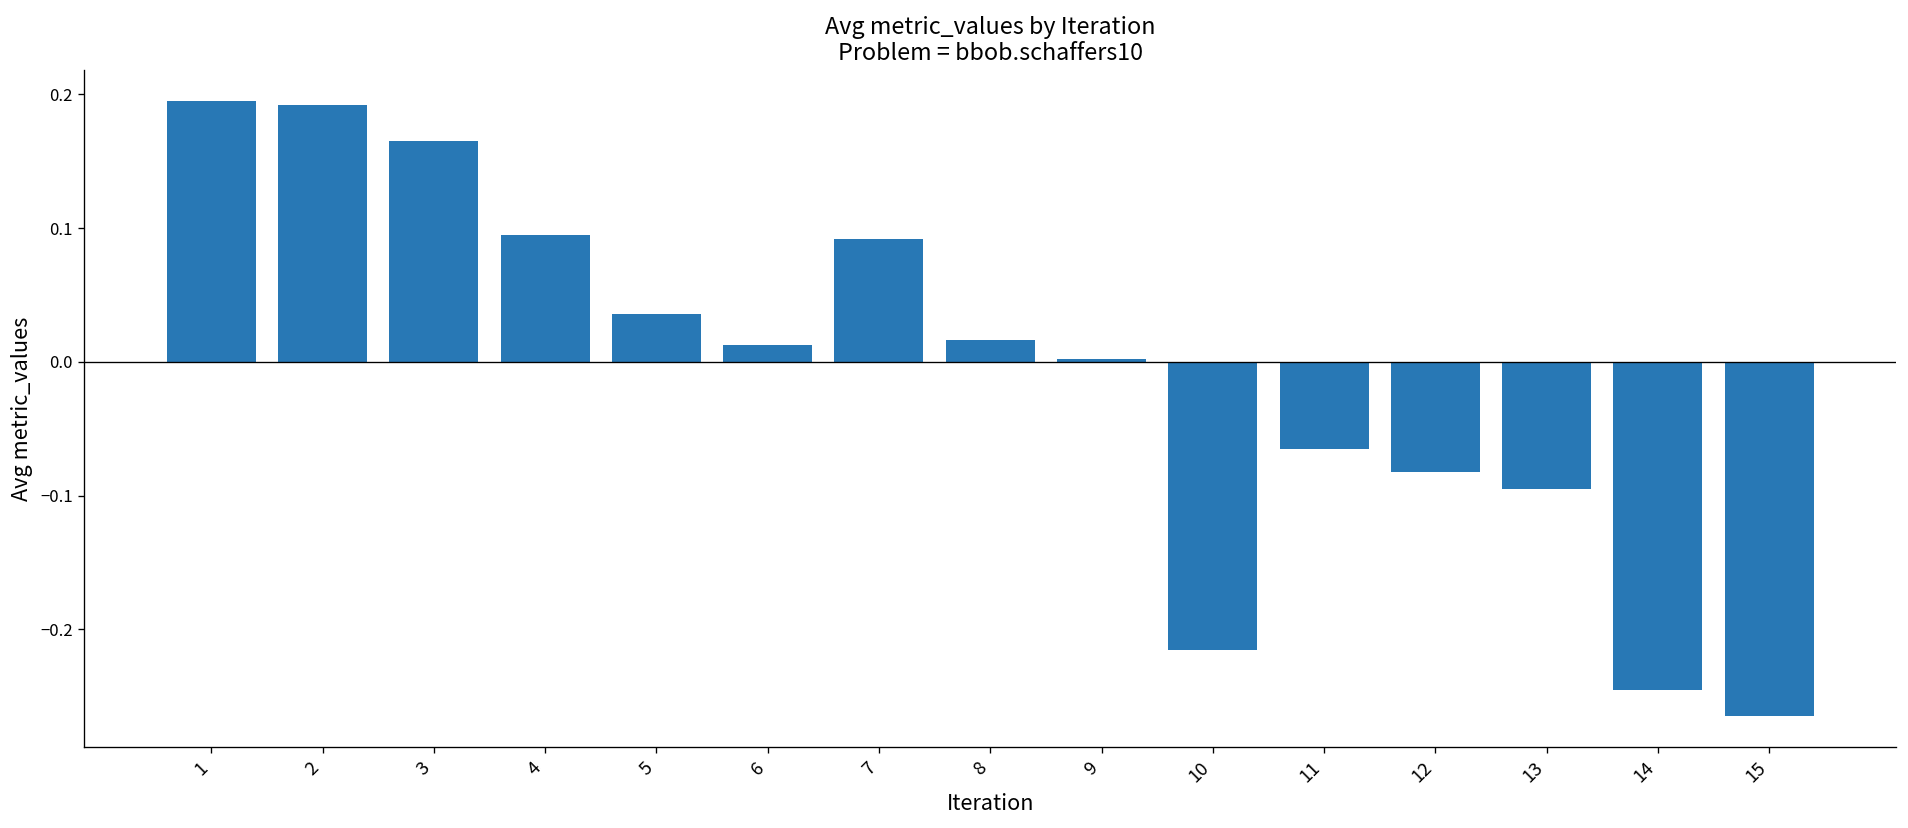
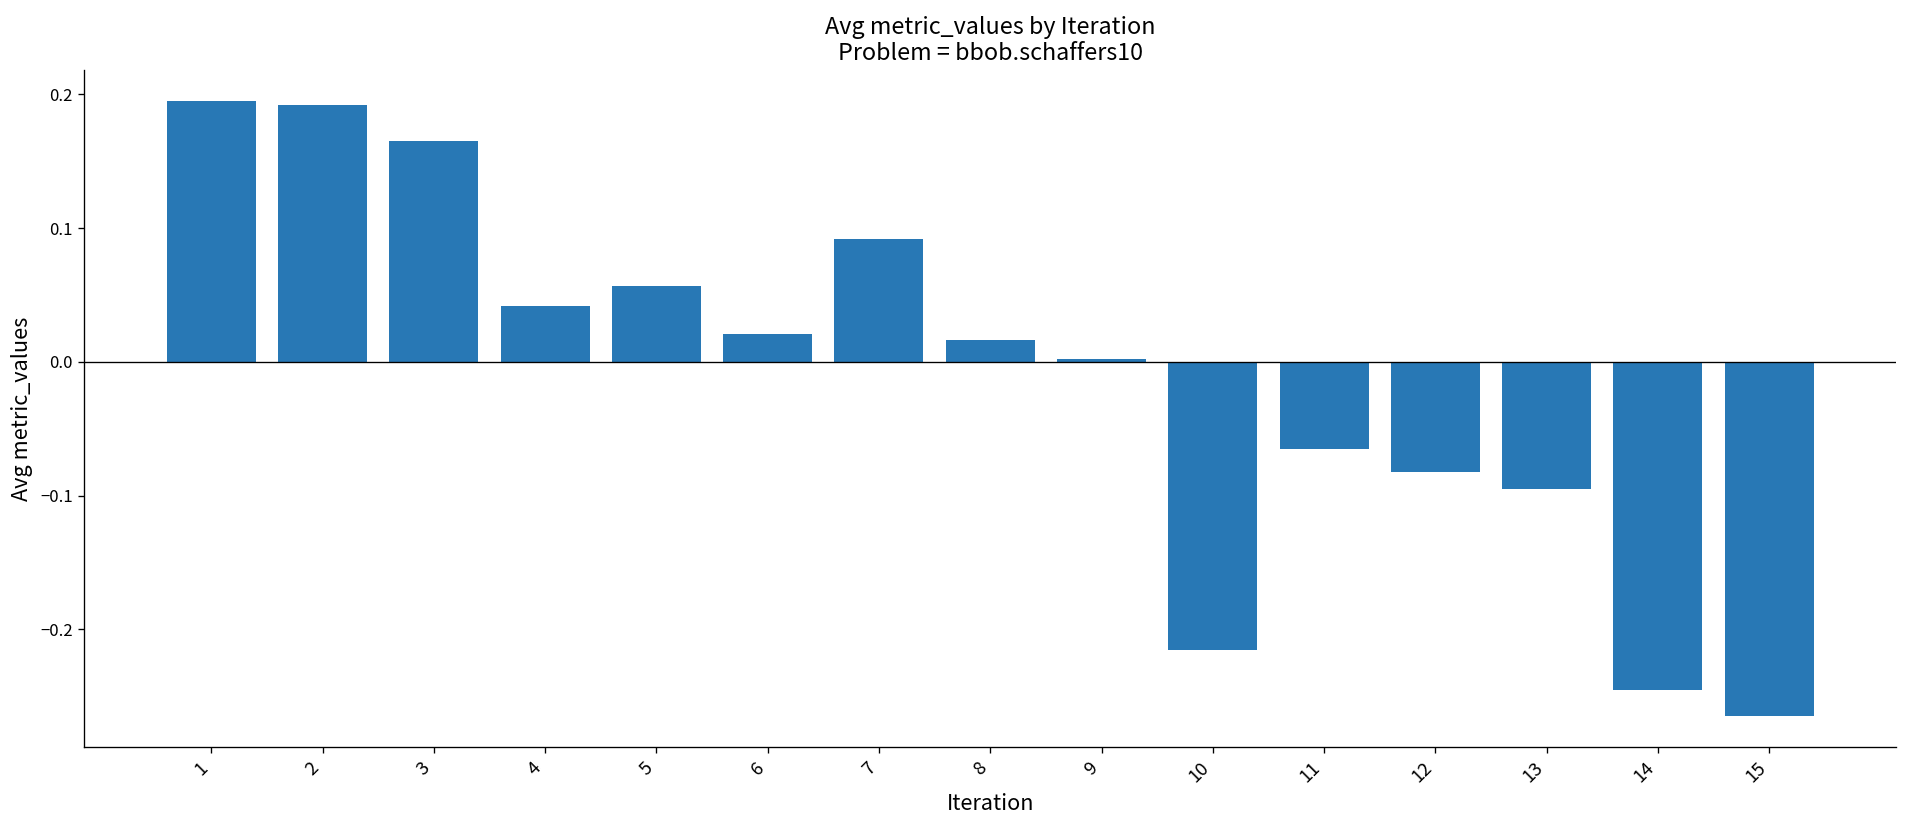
  {
    "1": 0.195,
    "2": 0.192,
    "3": 0.165,
-   "4": 0.095,
-   "5": 0.036,
-   "6": 0.013,
+   "4": 0.042,
+   "5": 0.057,
+   "6": 0.021,
    "7": 0.092,
    "8": 0.016,
    "10": -0.215,
    "11": -0.065,
    "12": -0.082,
    "13": -0.095,
    "14": -0.245,
    "15": -0.265
  }
